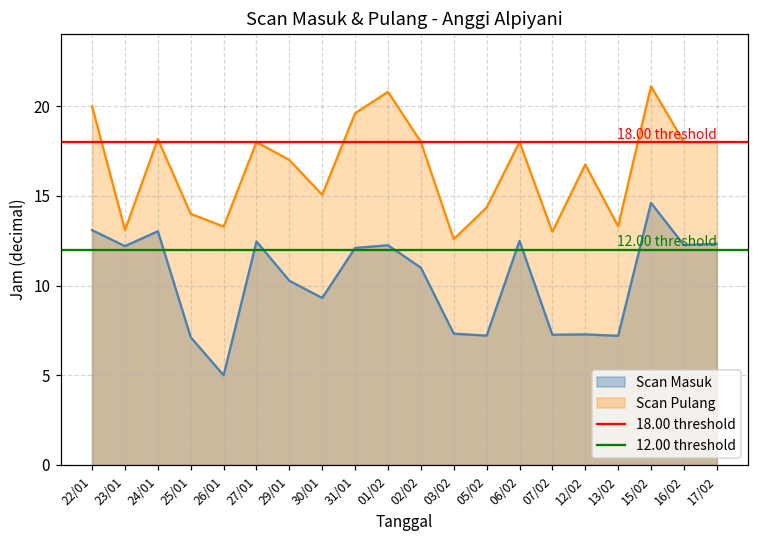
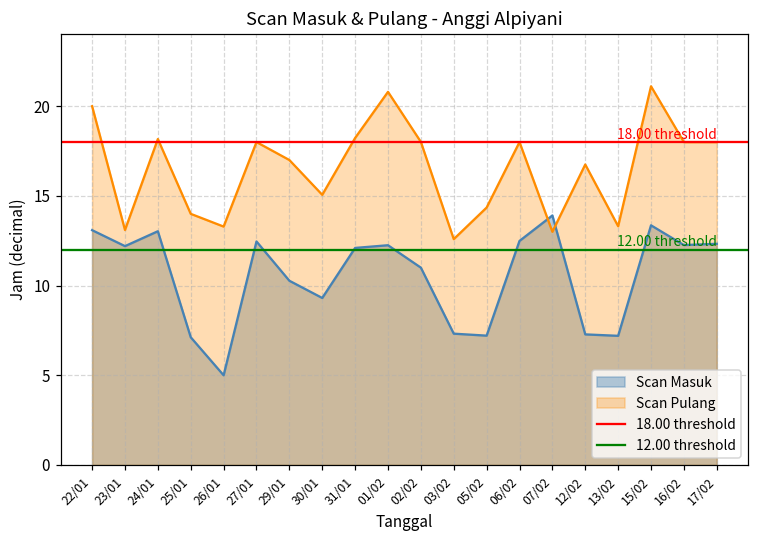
  {
    "Scan Masuk": {
      "22/01": 13.1,
      "23/01": 12.2,
      "24/01": 13.0,
      "25/01": 7.1,
      "26/01": 5.0,
      "27/01": 12.5,
      "29/01": 10.3,
      "30/01": 9.3,
      "31/01": 12.1,
      "01/02": 12.3,
      "02/02": 11.0,
      "03/02": 7.3,
      "05/02": 7.2,
      "06/02": 12.5,
-     "07/02": 7.3,
+     "07/02": 13.9,
      "12/02": 7.3,
      "13/02": 7.2,
-     "15/02": 14.6
+     "15/02": 13.4
    },
    "Scan Pulang": {
      "22/01": 20.0,
      "23/01": 13.1,
      "24/01": 18.2,
      "25/01": 14.0,
      "26/01": 13.3,
      "27/01": 18.0,
      "29/01": 17.0,
      "30/01": 15.1,
-     "31/01": 19.6,
+     "31/01": 18.2,
      "01/02": 20.8,
      "02/02": 18.0,
      "03/02": 12.6,
      "05/02": 14.4,
      "06/02": 18.0,
      "07/02": 13.0,
      "12/02": 16.8,
      "13/02": 13.3,
      "15/02": 21.1
    }
  }
